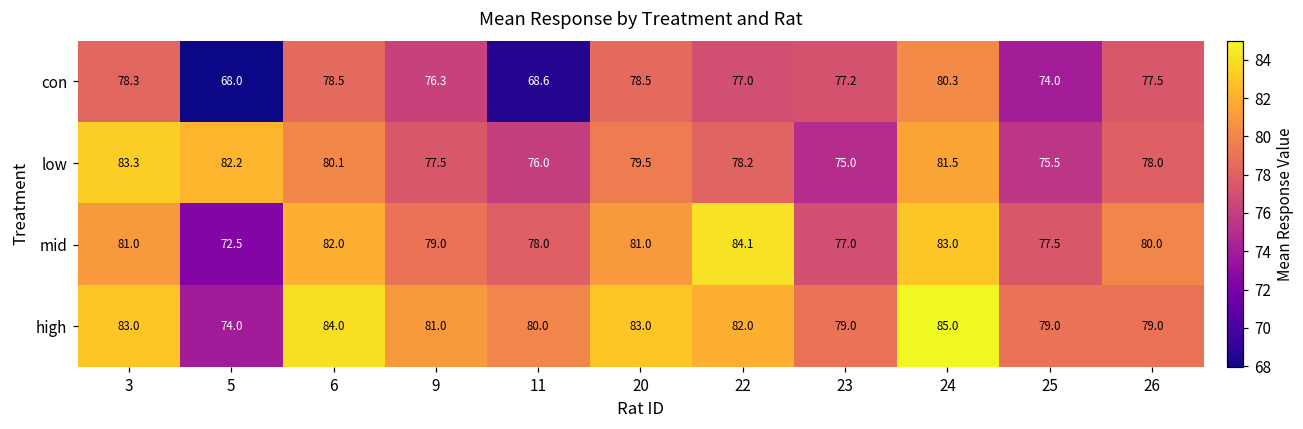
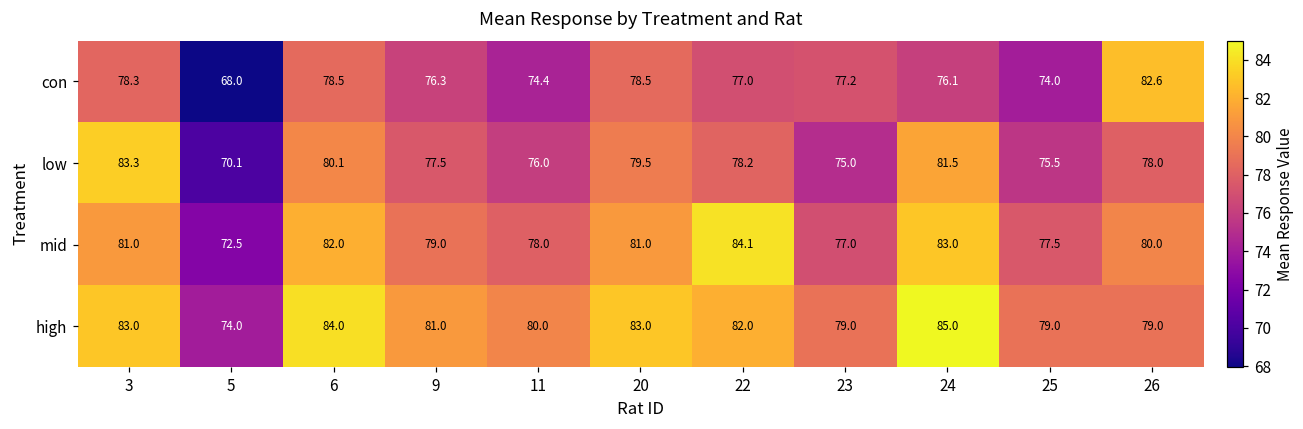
  {
    "con": {
      "3": 78.3,
      "5": 68.0,
      "6": 78.5,
      "9": 76.3,
-     "11": 68.6,
+     "11": 74.4,
      "20": 78.5,
      "22": 77.0,
      "23": 77.2,
-     "24": 80.3,
+     "24": 76.1,
      "25": 74.0,
-     "26": 77.5
+     "26": 82.6
    },
    "low": {
      "3": 83.3,
-     "5": 82.2,
+     "5": 70.1,
      "6": 80.1,
      "9": 77.5,
      "11": 76.0,
      "20": 79.5,
      "22": 78.2,
      "23": 75.0,
      "24": 81.5,
      "25": 75.5,
      "26": 78.0
    },
    "mid": {
      "3": 81.0,
      "5": 72.5,
      "6": 82.0,
      "9": 79.0,
      "11": 78.0,
      "20": 81.0,
      "22": 84.1,
      "23": 77.0,
      "24": 83.0,
      "25": 77.5,
      "26": 80.0
    },
    "high": {
      "3": 83.0,
      "5": 74.0,
      "6": 84.0,
      "9": 81.0,
      "11": 80.0,
      "20": 83.0,
      "22": 82.0,
      "23": 79.0,
      "24": 85.0,
      "25": 79.0,
      "26": 79.0
    }
  }
